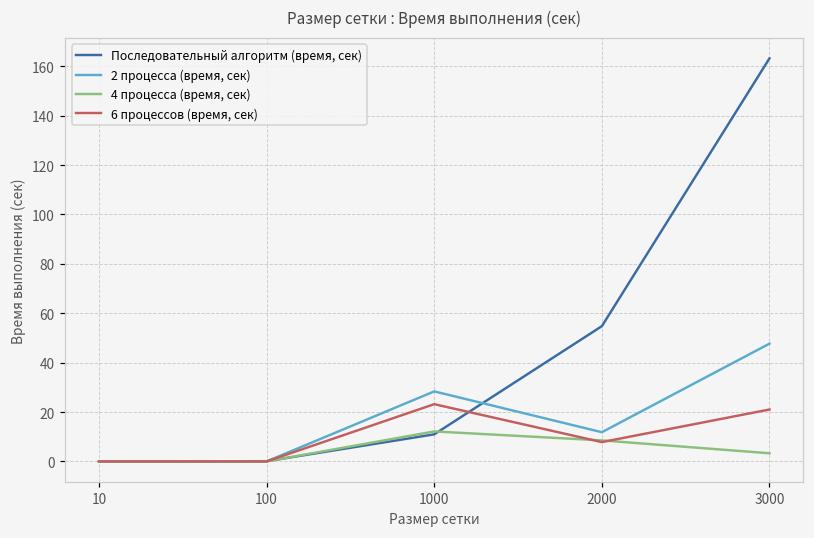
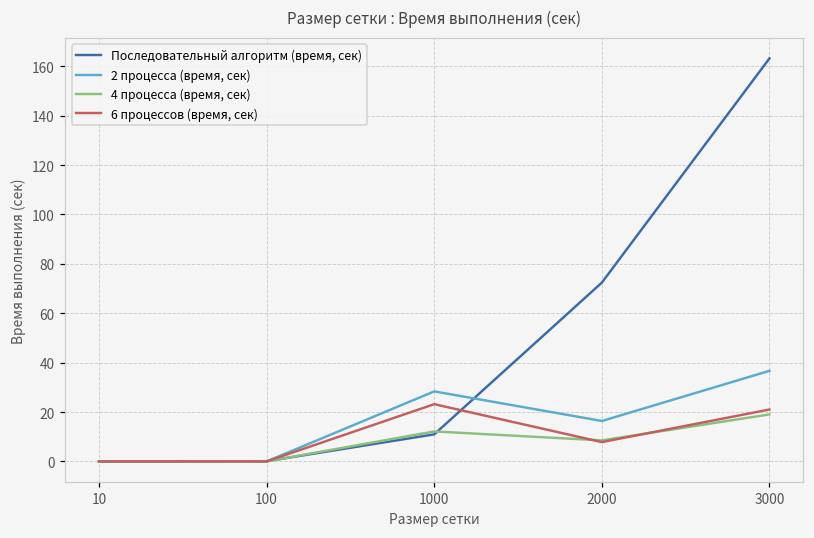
  {
    "Последовательный алгоритм (время, сек)": {
      "1000": 11,
-     "2000": 55,
+     "2000": 72,
      "3000": 163
    },
    "2 процесса (время, сек)": {
      "1000": 28,
-     "2000": 12,
-     "3000": 48
+     "2000": 16,
+     "3000": 37
    },
    "4 процесса (время, сек)": {
      "1000": 12,
-     "3000": 3
+     "3000": 19
    },
    "6 процессов (время, сек)": {
      "1000": 23,
      "3000": 21
    }
  }
